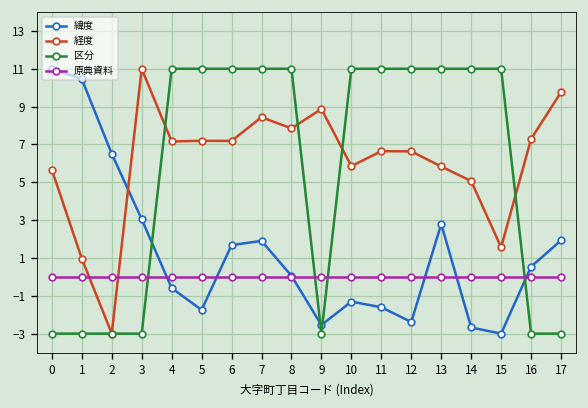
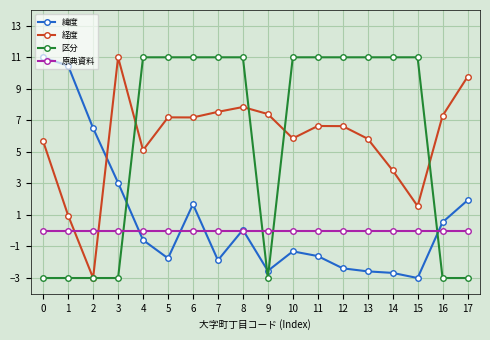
  {
    "緯度": {
      "2": 6.5,
      "3": 3.0,
      "4": -0.6,
      "5": -1.7,
      "6": 1.7,
-     "7": 1.9,
+     "7": -1.9,
      "9": -2.5,
      "10": -1.3,
      "11": -1.6,
      "12": -2.4,
-     "13": 2.8,
+     "13": -2.6,
      "14": -2.7,
      "15": -3.0,
      "16": 0.5,
      "17": 1.9
    },
    "経度": {
      "0": 5.7,
      "1": 1.0,
      "3": 11.0,
-     "4": 7.2,
+     "4": 5.1,
      "5": 7.2,
      "6": 7.2,
-     "7": 8.4,
+     "7": 7.5,
      "8": 7.8,
-     "9": 8.9,
+     "9": 7.4,
      "10": 5.9,
      "11": 6.6,
      "12": 6.6,
      "13": 5.8,
-     "14": 5.1,
+     "14": 3.8,
      "15": 1.6,
      "16": 7.3,
      "17": 9.8
    },
    "区分": {
      "0": -3.0,
      "1": -3.0,
      "3": -3.0,
      "4": 11.0,
      "5": 11.0,
      "6": 11.0,
      "7": 11.0,
      "8": 11.0,
      "9": -3.0,
      "10": 11.0,
      "11": 11.0,
      "12": 11.0,
      "13": 11.0,
      "14": 11.0,
      "15": 11.0,
      "16": -3.0,
      "17": -3.0
    },
    "原典資料": {
      "0": 0.0,
      "1": 0.0,
      "2": 0.0,
      "3": 0.0,
      "4": 0.0,
      "5": 0.0,
      "6": 0.0,
      "7": 0.0,
      "9": 0.0,
      "10": 0.0,
      "11": 0.0,
      "12": 0.0,
      "13": 0.0,
      "14": 0.0,
      "15": 0.0,
      "16": 0.0,
      "17": 0.0
    }
  }
